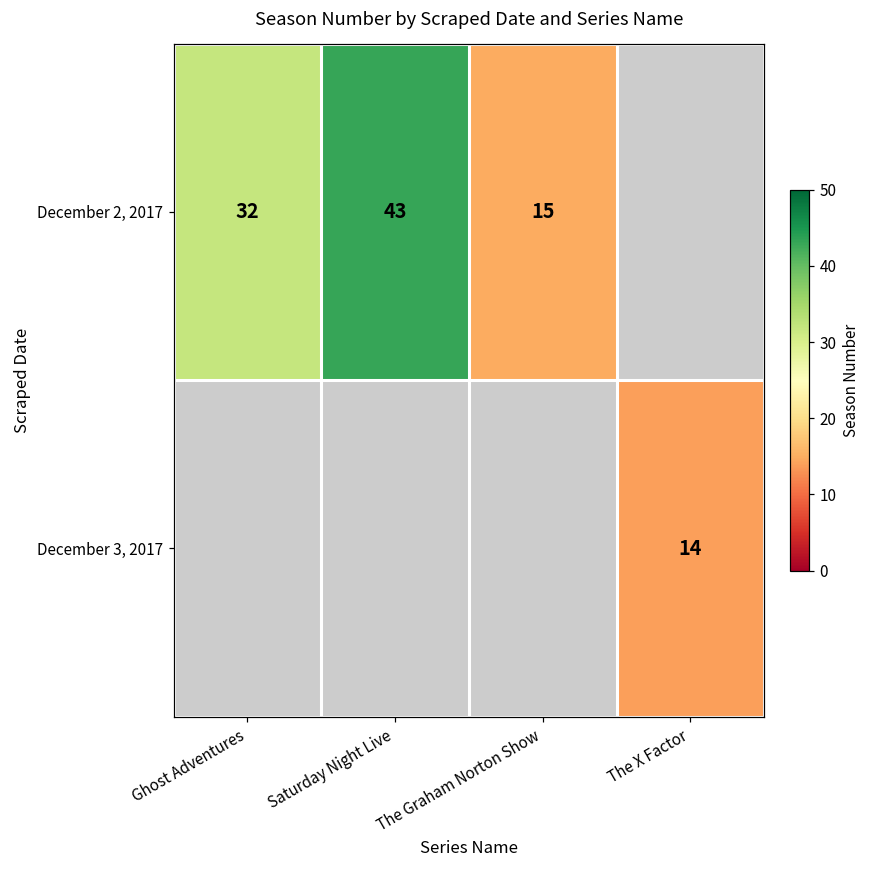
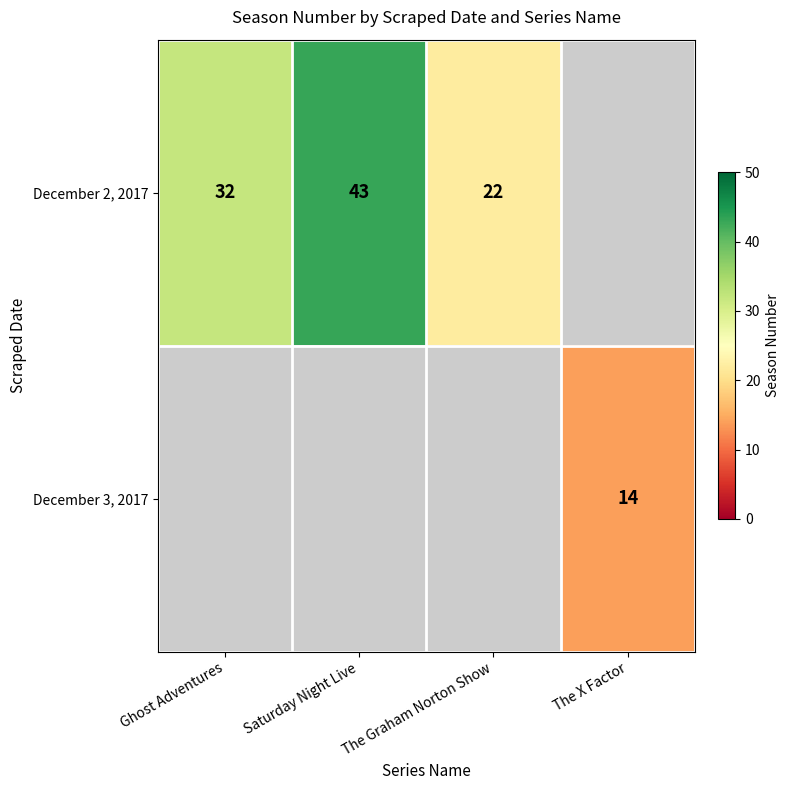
  {
    "December 2, 2017": {
      "Ghost Adventures": 32,
      "Saturday Night Live": 43,
-     "The Graham Norton Show": 15
+     "The Graham Norton Show": 22
    },
    "December 3, 2017": {
      "The X Factor": 14
    }
  }
